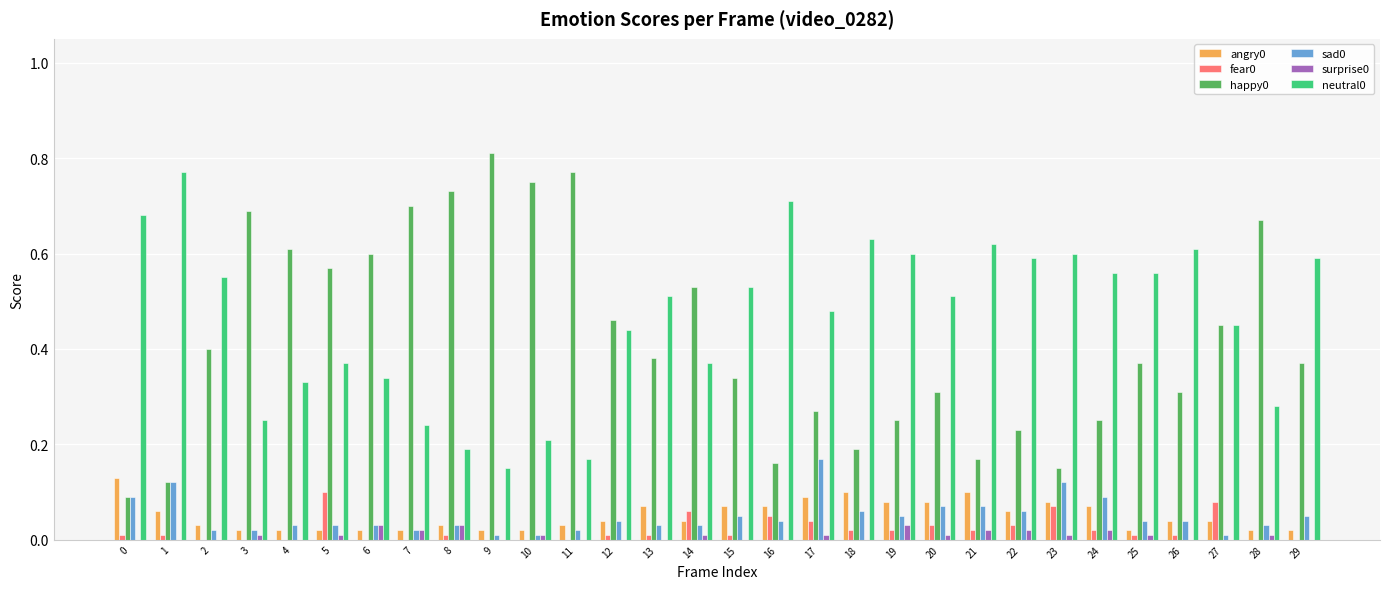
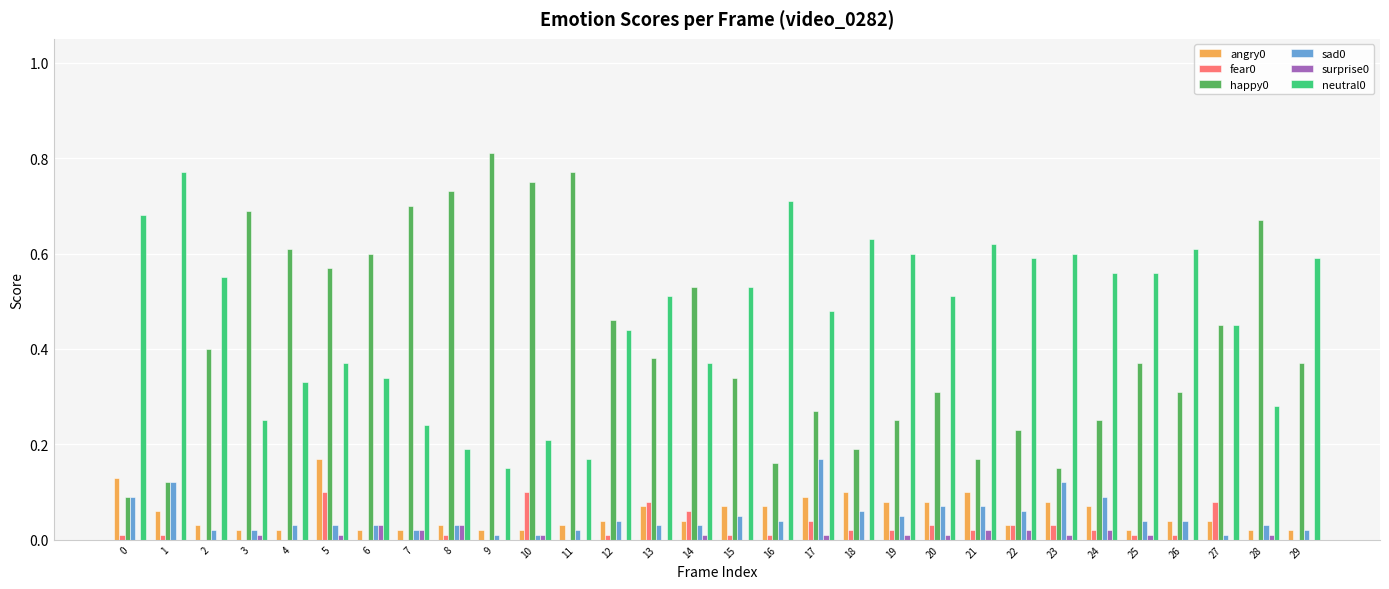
  {
    "angry0": {
      "0": 0.13,
      "1": 0.06,
      "2": 0.03,
      "3": 0.02,
      "4": 0.02,
-     "5": 0.02,
+     "5": 0.17,
      "6": 0.02,
      "7": 0.02,
      "8": 0.03,
      "9": 0.02,
      "10": 0.02,
      "11": 0.03,
      "12": 0.04,
      "13": 0.07,
      "14": 0.04,
      "15": 0.07,
      "16": 0.07,
      "17": 0.09,
      "18": 0.10,
      "19": 0.08,
      "20": 0.08,
      "21": 0.10,
-     "22": 0.06,
+     "22": 0.03,
      "23": 0.08,
      "24": 0.07,
      "25": 0.02,
      "26": 0.04,
      "27": 0.04,
      "28": 0.02,
      "29": 0.02
    },
    "fear0": {
      "0": 0.01,
      "1": 0.01,
      "2": 0.00,
      "3": 0.00,
      "4": 0.00,
      "5": 0.10,
      "6": 0.00,
      "7": 0.00,
      "8": 0.01,
      "9": 0.00,
-     "10": 0.0,
+     "10": 0.1,
      "11": 0.00,
      "12": 0.01,
-     "13": 0.01,
+     "13": 0.08,
      "14": 0.06,
      "15": 0.01,
-     "16": 0.05,
+     "16": 0.01,
      "17": 0.04,
      "18": 0.02,
      "19": 0.02,
      "20": 0.03,
      "21": 0.02,
      "22": 0.03,
-     "23": 0.07,
+     "23": 0.03,
      "24": 0.02,
      "25": 0.01,
      "26": 0.01,
      "27": 0.08,
      "28": 0.00,
      "29": 0.00
    },
    "sad0": {
      "0": 0.09,
      "1": 0.12,
      "2": 0.02,
      "3": 0.02,
      "4": 0.03,
      "5": 0.03,
      "6": 0.03,
      "7": 0.02,
      "8": 0.03,
      "9": 0.01,
      "10": 0.01,
      "11": 0.02,
      "12": 0.04,
      "13": 0.03,
      "14": 0.03,
      "15": 0.05,
      "16": 0.04,
      "17": 0.17,
      "18": 0.06,
      "19": 0.05,
      "20": 0.07,
      "21": 0.07,
      "22": 0.06,
      "23": 0.12,
      "24": 0.09,
      "25": 0.04,
      "26": 0.04,
      "27": 0.01,
      "28": 0.03,
-     "29": 0.05
+     "29": 0.02
    },
    "surprise0": {
      "0": 0.00,
      "1": 0.00,
      "2": 0.00,
      "3": 0.01,
      "4": 0.00,
      "5": 0.01,
      "6": 0.03,
      "7": 0.02,
      "8": 0.03,
      "9": 0.00,
      "10": 0.01,
      "11": 0.00,
      "12": 0.00,
      "13": 0.00,
      "14": 0.01,
      "15": 0.00,
      "16": 0.00,
      "17": 0.01,
      "18": 0.00,
-     "19": 0.03,
+     "19": 0.01,
      "20": 0.01,
      "21": 0.02,
      "22": 0.02,
      "23": 0.01,
      "24": 0.02,
      "25": 0.01,
      "26": 0.00,
      "27": 0.00,
      "28": 0.01,
      "29": 0.00
    }
  }
